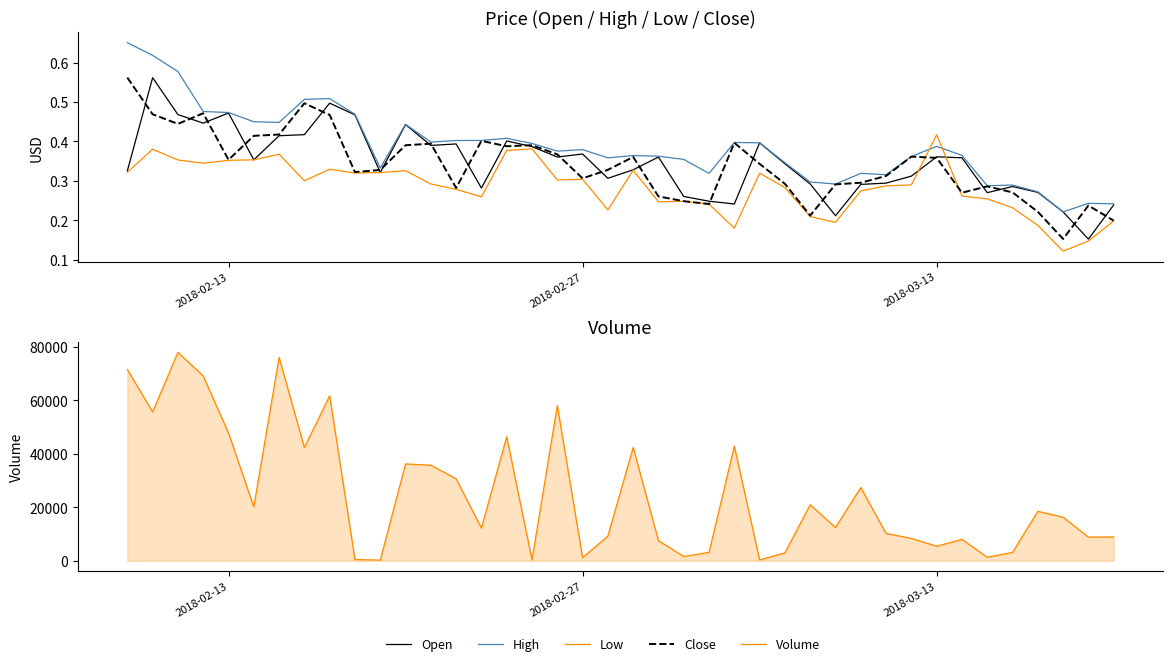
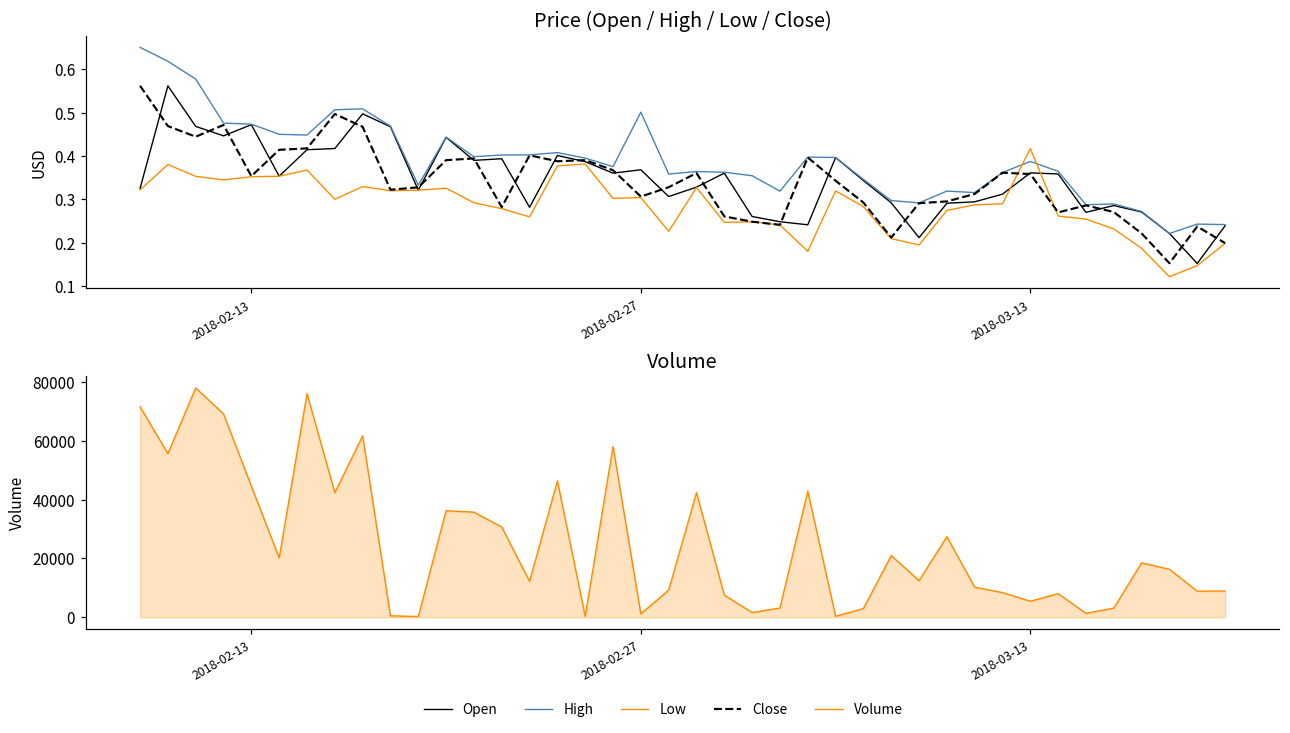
  {
    "Price (Open / High / Low / Close)": {
      "High": {
-       "2018-02-27": 0.38,
+       "2018-02-27": 0.50,
        "2018-03-13": 0.39
      },
      "Low": {
        "2018-03-13": 0.42
      }
    },
    "Volume": {
-     "2018-02-13": 48000,
+     "2018-02-13": 45000,
      "2018-02-27": 1000,
      "2018-03-13": 5000
    }
  }
